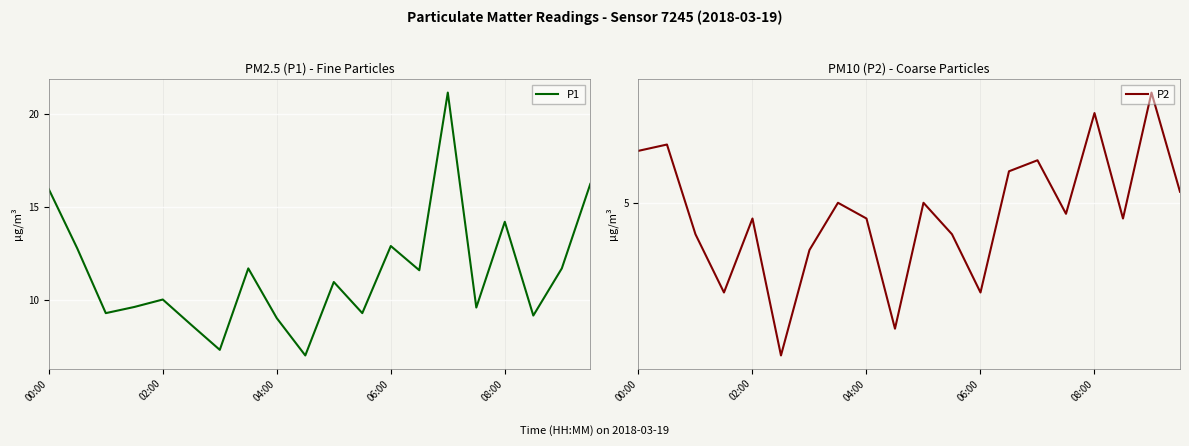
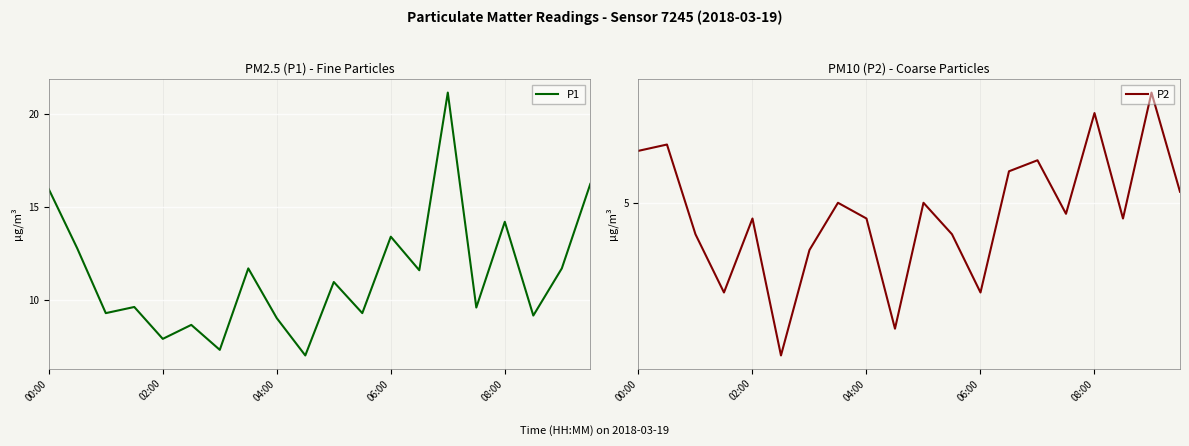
  {
    "PM2.5 (P1) - Fine Particles": {
      "00:00": 16.0,
-     "02:00": 10.0,
+     "02:00": 7.9,
      "04:00": 9.0,
-     "06:00": 12.9,
+     "06:00": 13.4,
      "08:00": 14.2
    }
  }
